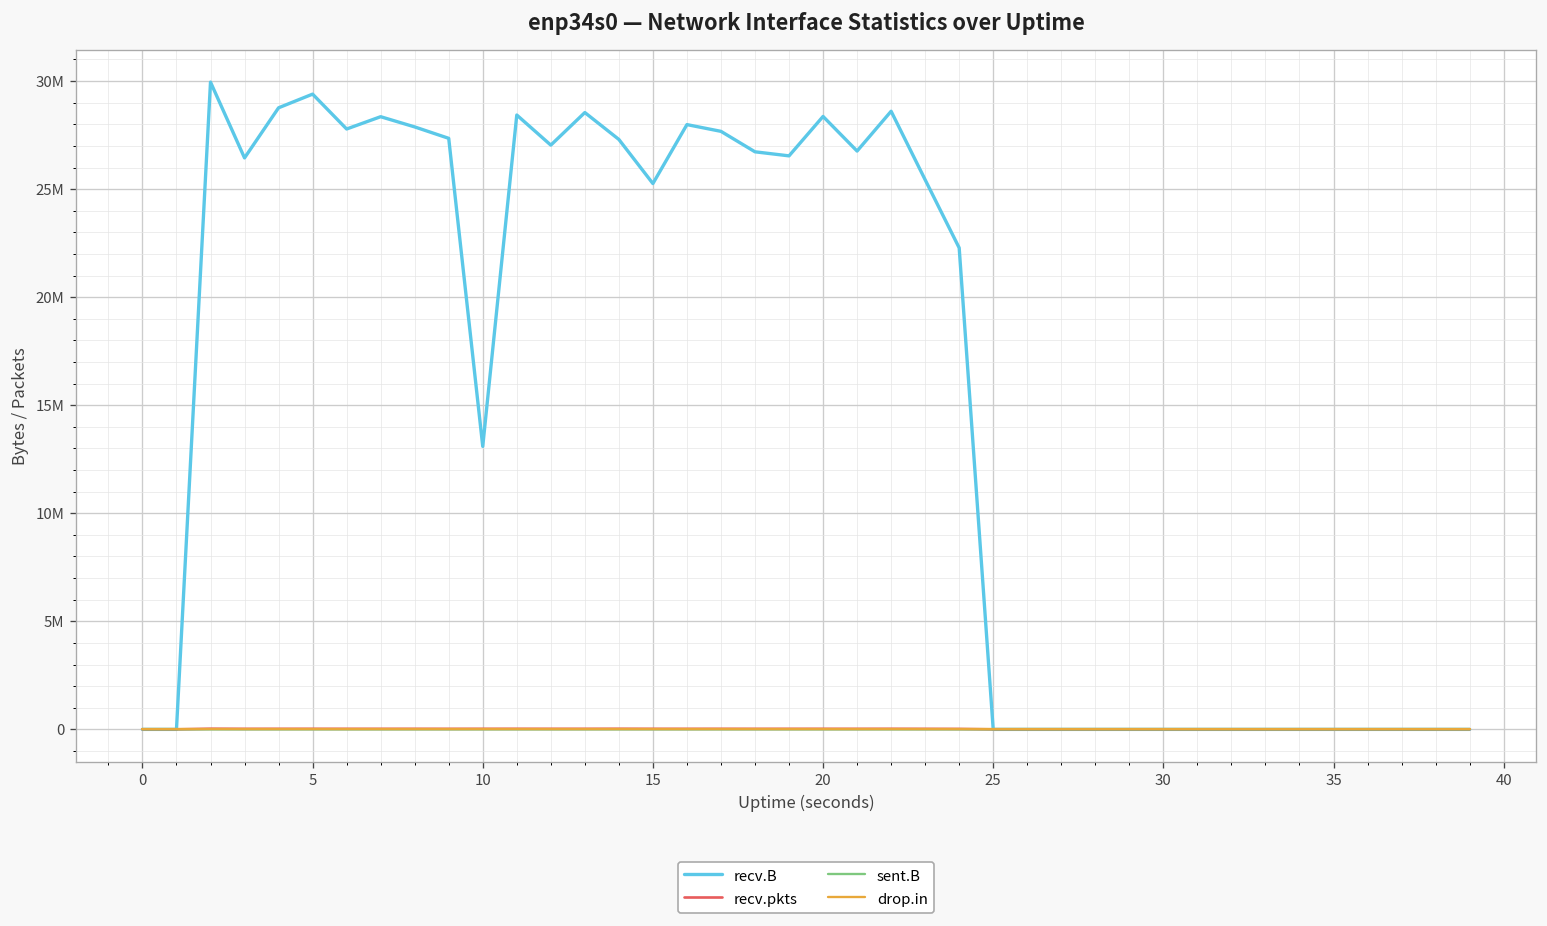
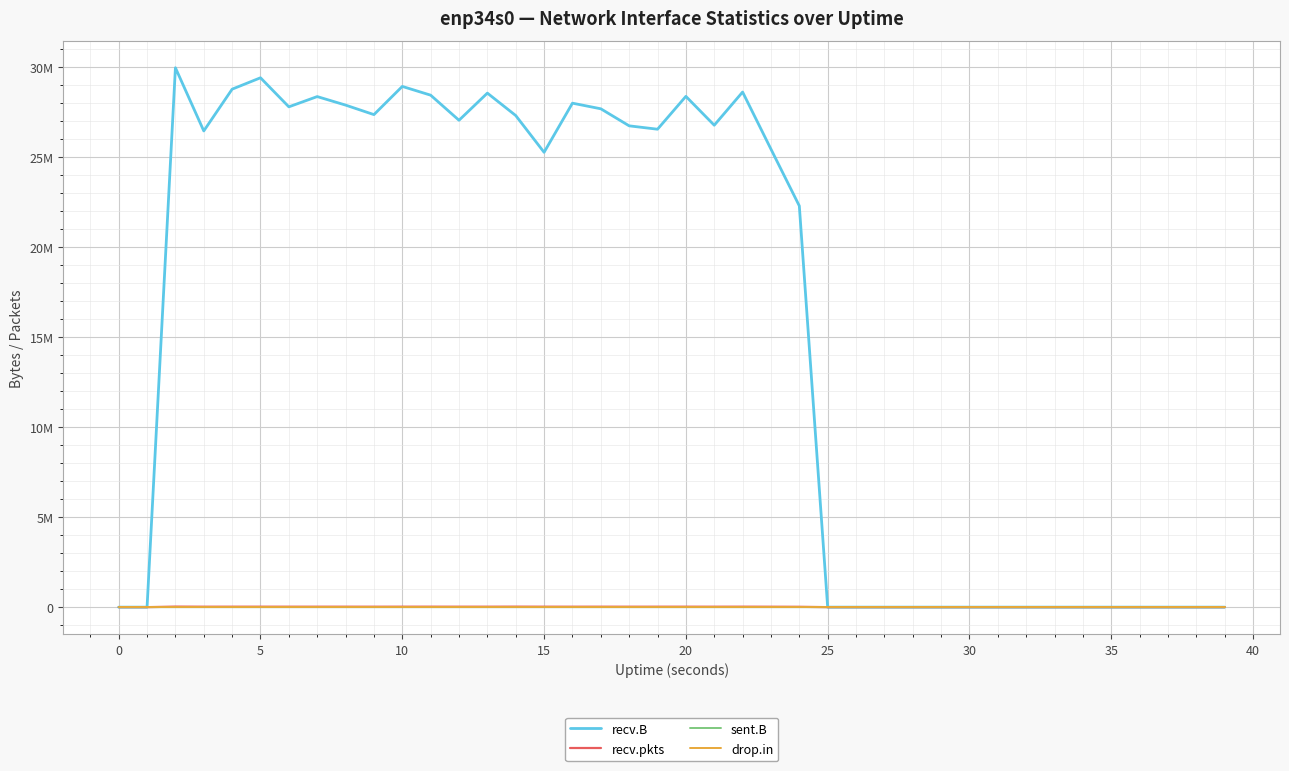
  {
    "recv.B": {
      "5": 29400000,
-     "10": 13100000,
+     "10": 28900000,
      "15": 25300000,
      "20": 28400000
    },
    "drop.in": {
      "5": 0,
      "10": 0,
      "15": 0,
      "20": 0
    }
  }
